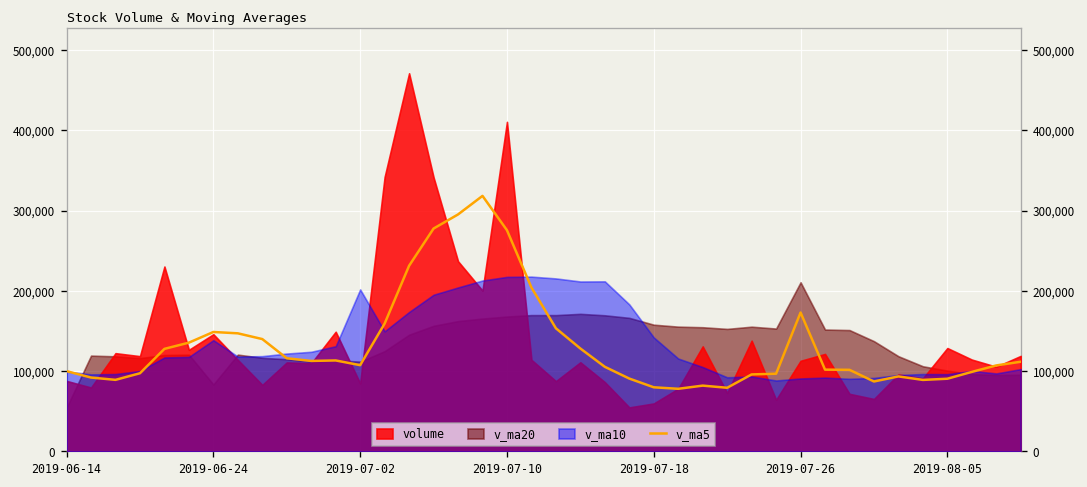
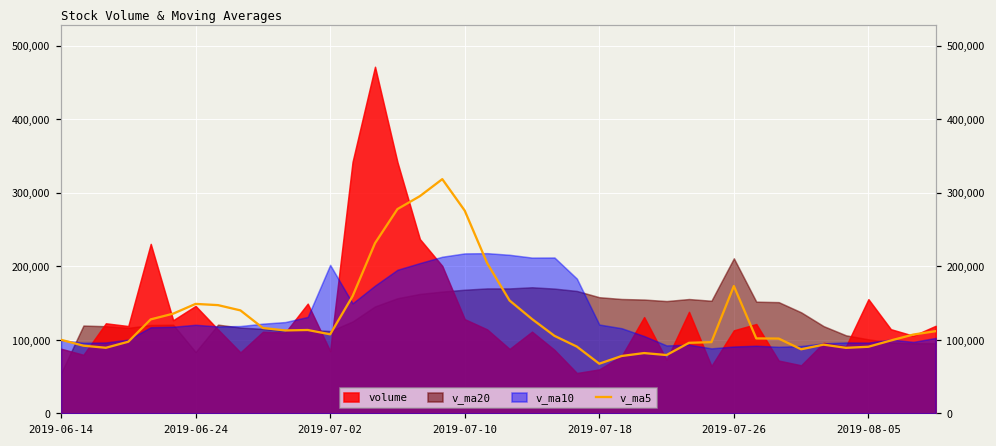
  {
    "volume": {
      "2019-06-14": "90,000",
      "2019-07-02": "80,000",
-     "2019-07-10": "410,000",
+     "2019-07-10": "130,000",
      "2019-07-18": "60,000",
      "2019-07-26": "110,000",
-     "2019-08-05": "130,000"
+     "2019-08-05": "160,000"
    },
    "v_ma5": {
      "2019-07-02": "110,000",
      "2019-07-10": "280,000",
-     "2019-07-18": "80,000",
+     "2019-07-18": "70,000",
      "2019-07-26": "170,000",
      "2019-08-05": "90,000"
    },
    "v_ma20": {
      "2019-06-14": "50,000",
      "2019-06-24": "80,000",
      "2019-07-02": "110,000",
      "2019-07-10": "170,000",
      "2019-07-18": "160,000",
      "2019-07-26": "210,000",
      "2019-08-05": "100,000"
    },
    "v_ma10": {
-     "2019-06-24": "140,000",
+     "2019-06-24": "120,000",
      "2019-07-02": "200,000",
      "2019-07-10": "220,000",
-     "2019-07-18": "140,000",
+     "2019-07-18": "120,000",
      "2019-07-26": "90,000",
      "2019-08-05": "100,000"
    }
  }
